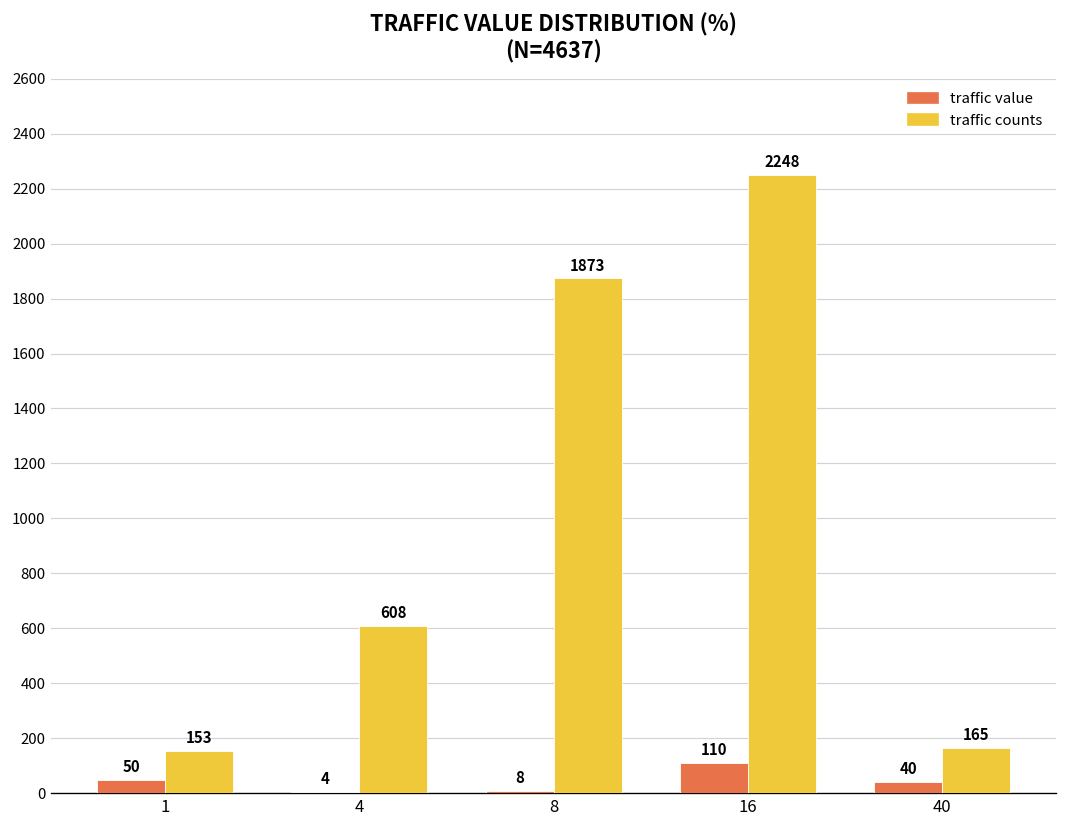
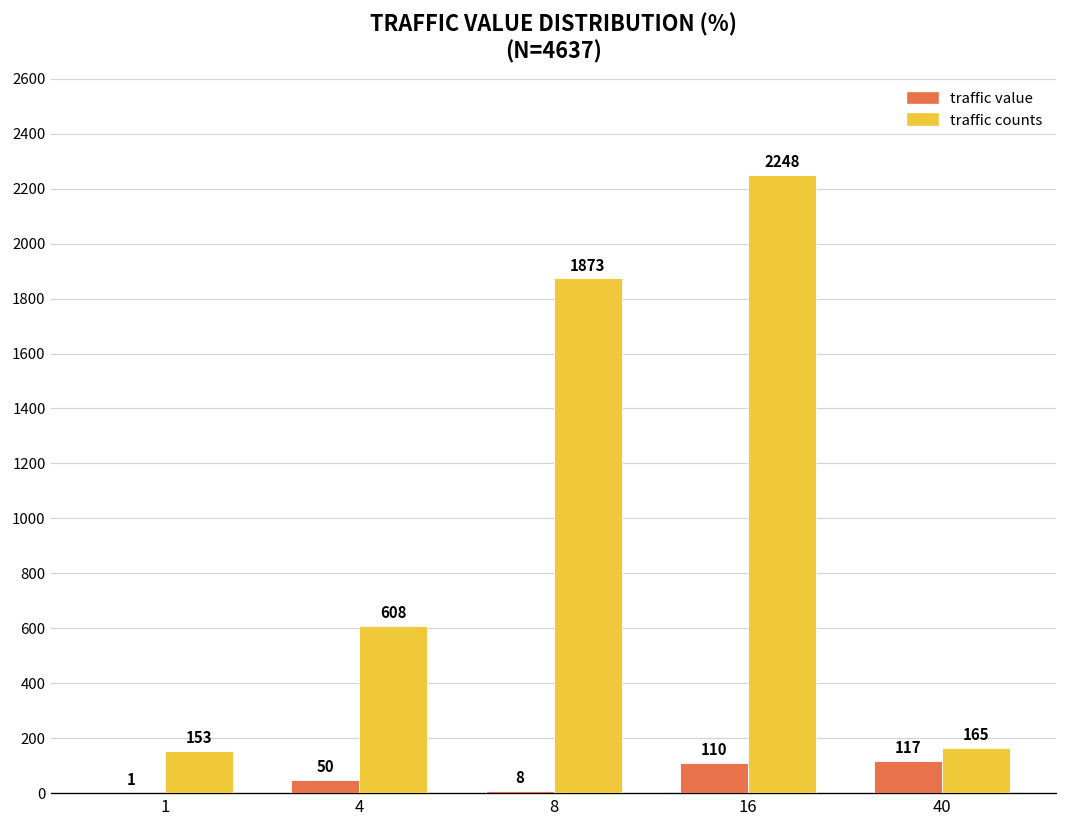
  {
    "traffic value": {
-     "1": 50,
-     "4": 4,
+     "1": 1,
+     "4": 50,
      "8": 8,
      "16": 110,
-     "40": 40
+     "40": 117
    },
    "traffic counts": {
      "1": 153,
      "4": 608,
      "8": 1873,
      "16": 2248,
      "40": 165
    }
  }
